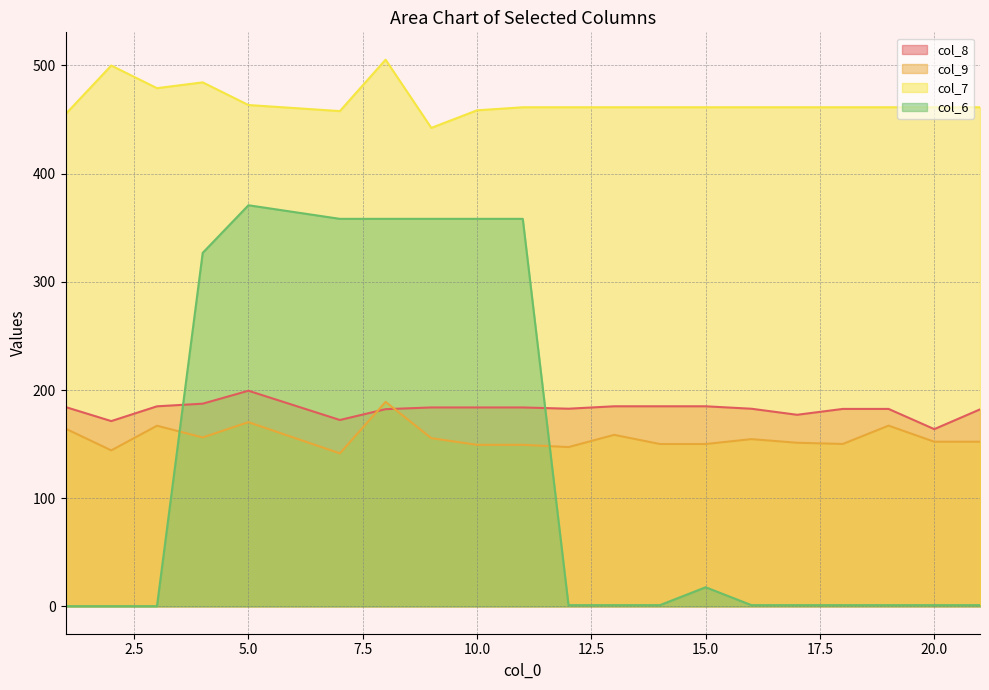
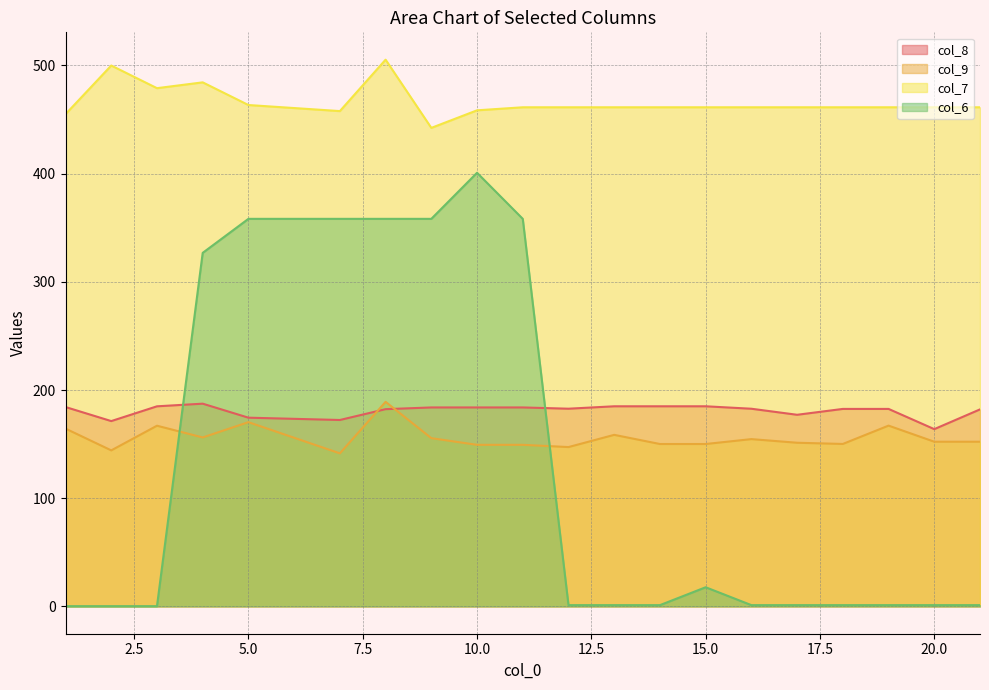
  {
    "col_8": {
-     "5.0": 199,
+     "5.0": 174,
      "10.0": 184,
      "15.0": 185,
      "20.0": 164
    },
    "col_6": {
-     "5.0": 371,
-     "10.0": 358,
+     "5.0": 358,
+     "10.0": 401,
      "15.0": 18,
      "20.0": 1
    }
  }
